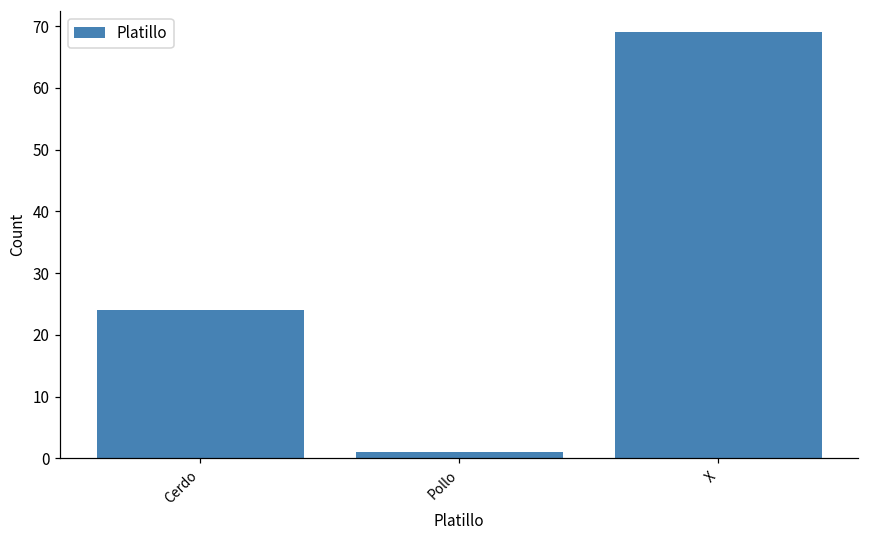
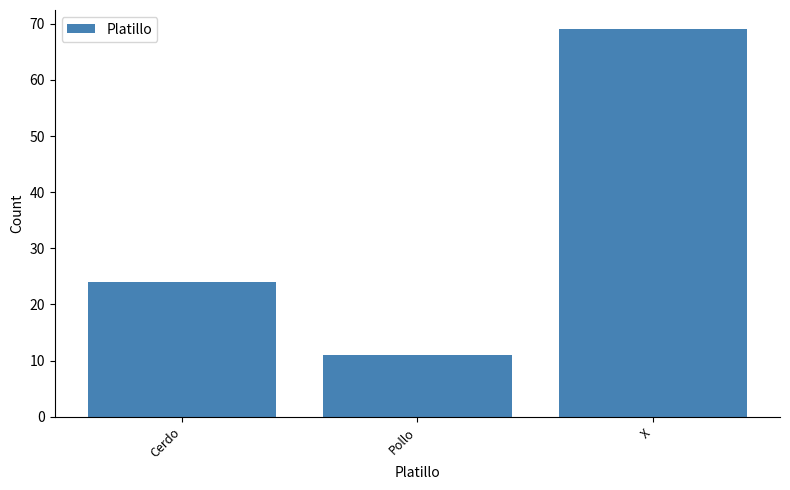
  {
    "Cerdo": 24,
-   "Pollo": 1,
+   "Pollo": 11,
    "X": 69
  }
